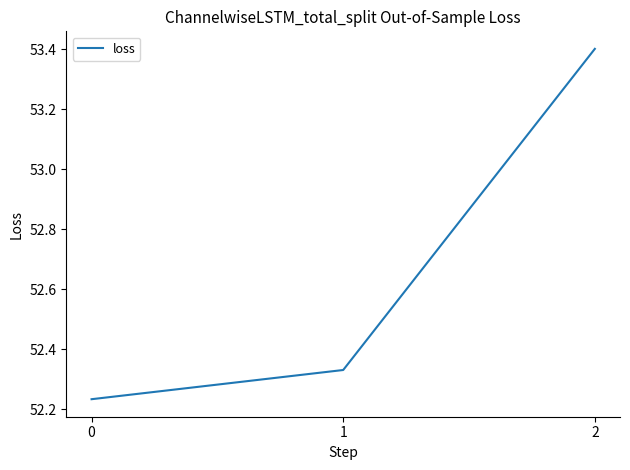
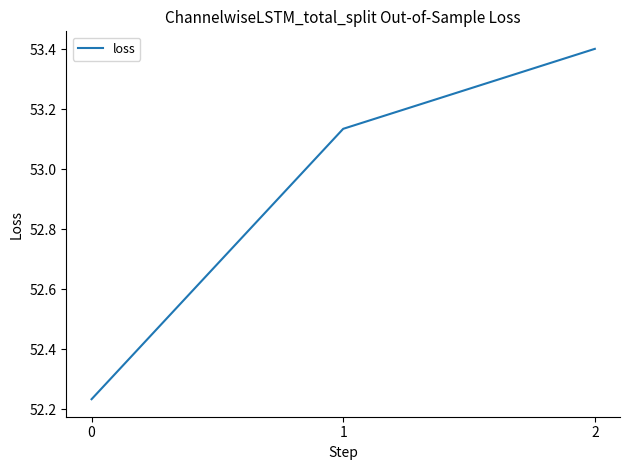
  {
    "0": 52.23,
-   "1": 52.33,
+   "1": 53.14,
    "2": 53.40
  }
